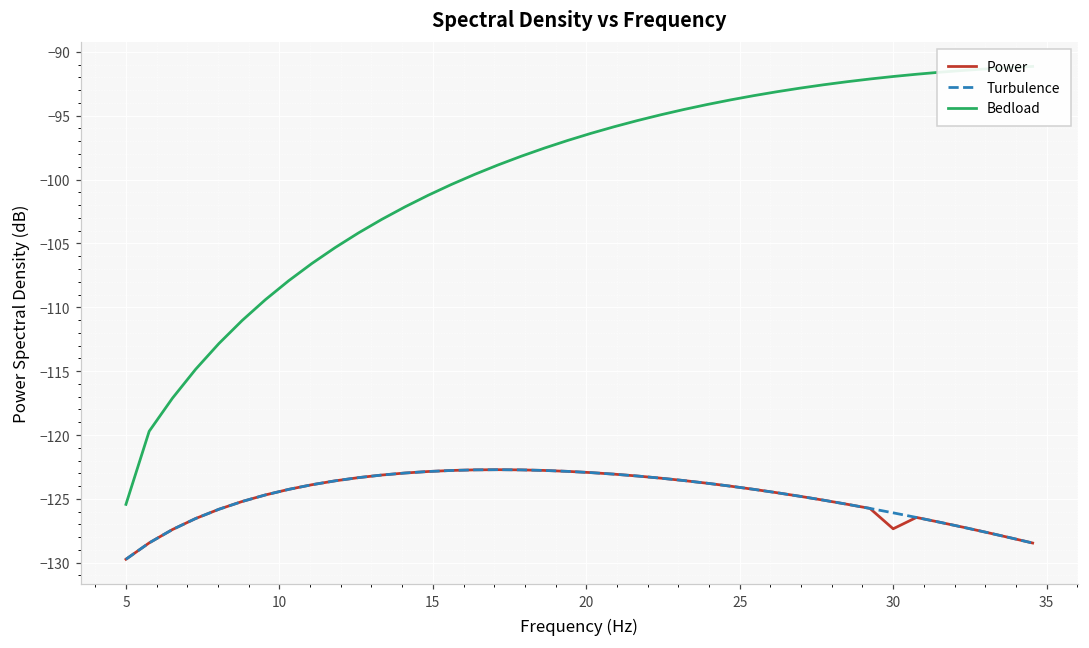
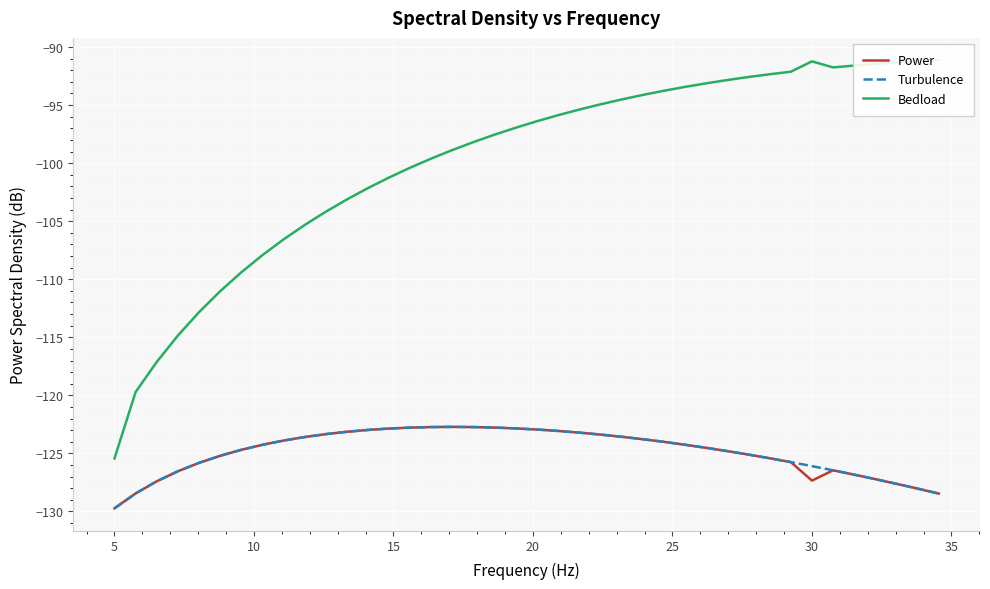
  {
    "Power": {
      "30": -127.3
    },
    "Turbulence": {
      "30": -126.1
    },
    "Bedload": {
      "5": -125.4,
-     "30": -91.9
+     "30": -91.2
    }
  }
